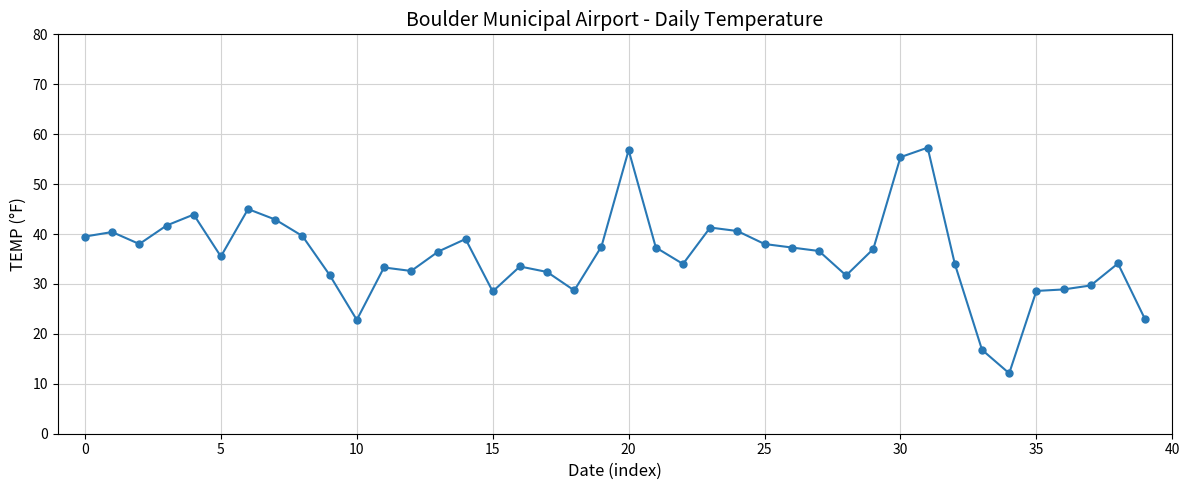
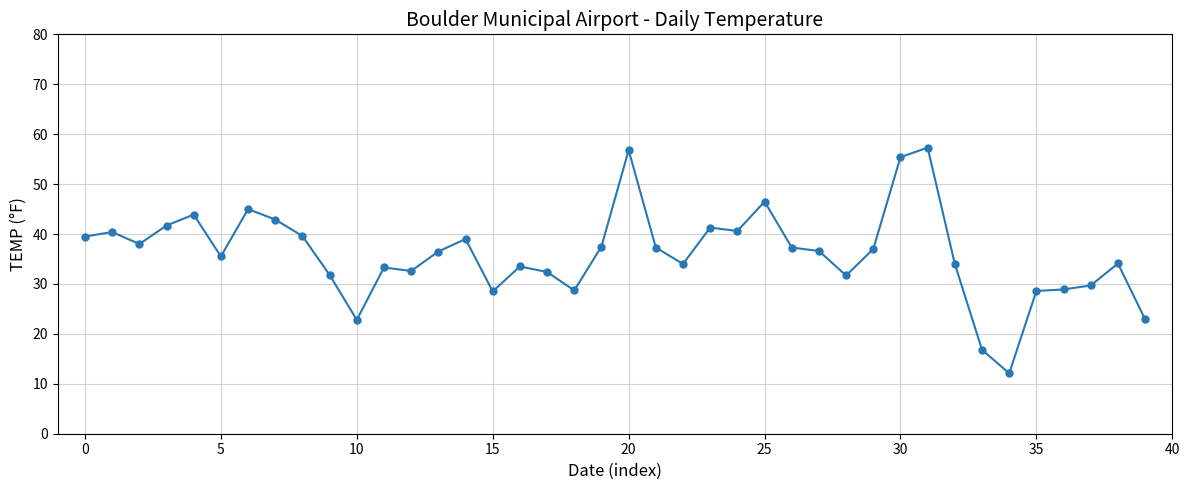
  {
    "0": 40,
    "5": 36,
    "10": 23,
    "15": 29,
    "20": 57,
-   "25": 38,
+   "25": 47,
    "30": 55,
    "35": 29
  }
